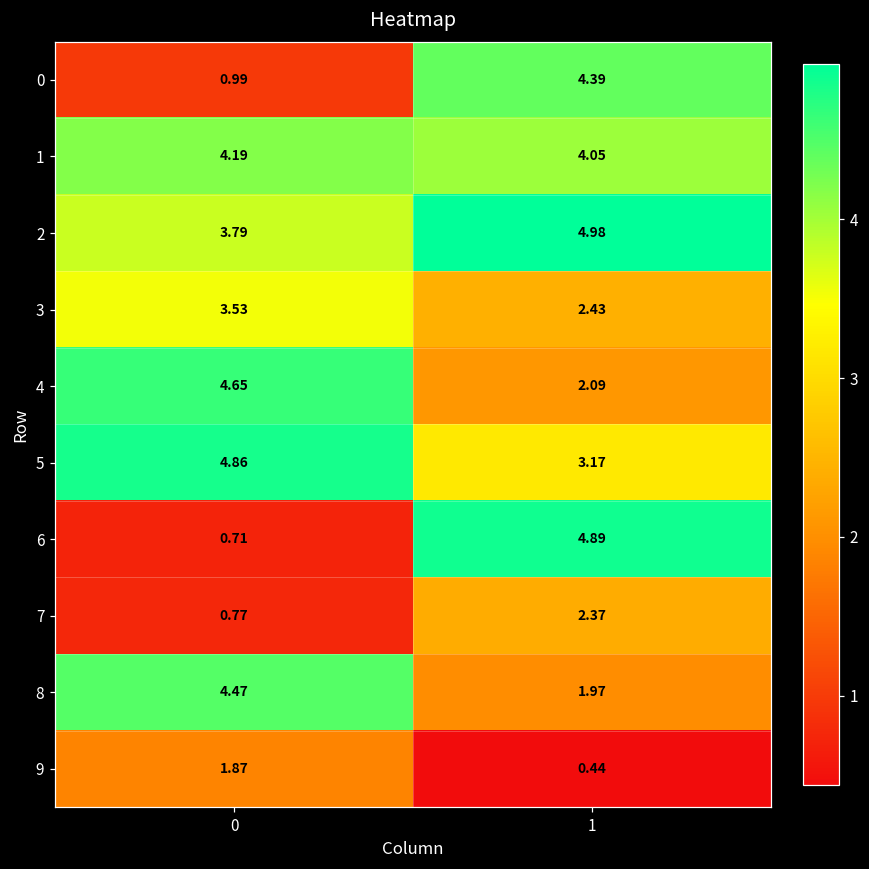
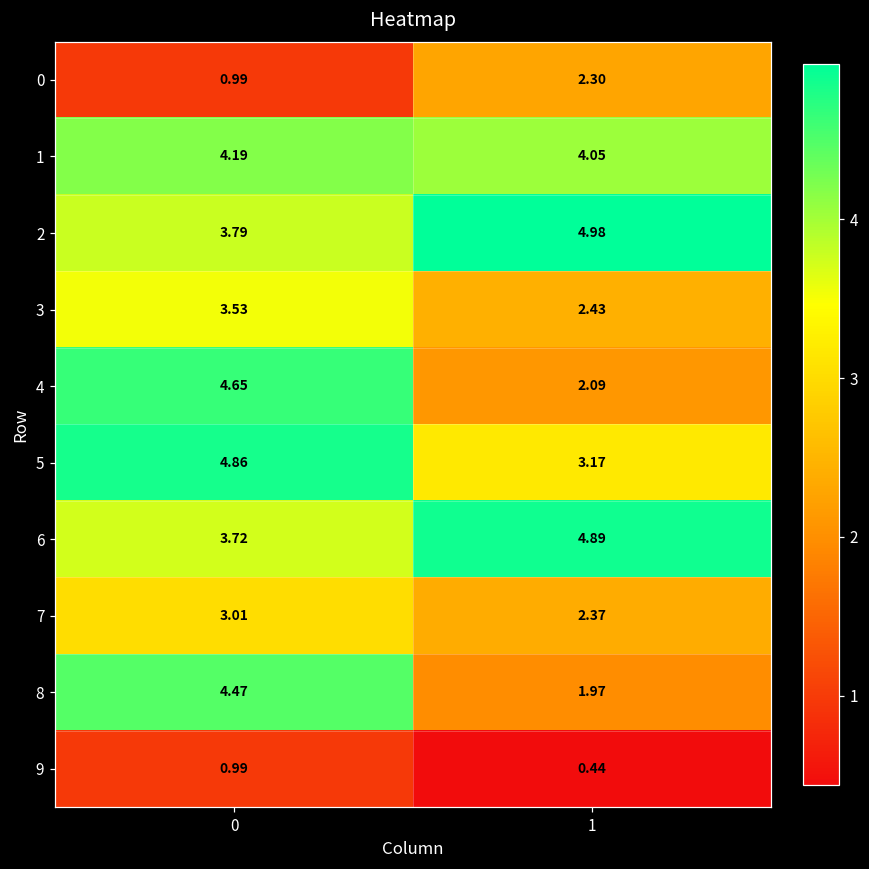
  {
    "0": {
      "0": 0.99,
-     "1": 4.39
+     "1": 2.30
    },
    "1": {
      "0": 4.19,
      "1": 4.05
    },
    "2": {
      "0": 3.79,
      "1": 4.98
    },
    "3": {
      "0": 3.53,
      "1": 2.43
    },
    "4": {
      "0": 4.65,
      "1": 2.09
    },
    "5": {
      "0": 4.86,
      "1": 3.17
    },
    "6": {
-     "0": 0.71,
+     "0": 3.72,
      "1": 4.89
    },
    "7": {
-     "0": 0.77,
+     "0": 3.01,
      "1": 2.37
    },
    "8": {
      "0": 4.47,
      "1": 1.97
    },
    "9": {
-     "0": 1.87,
+     "0": 0.99,
      "1": 0.44
    }
  }
